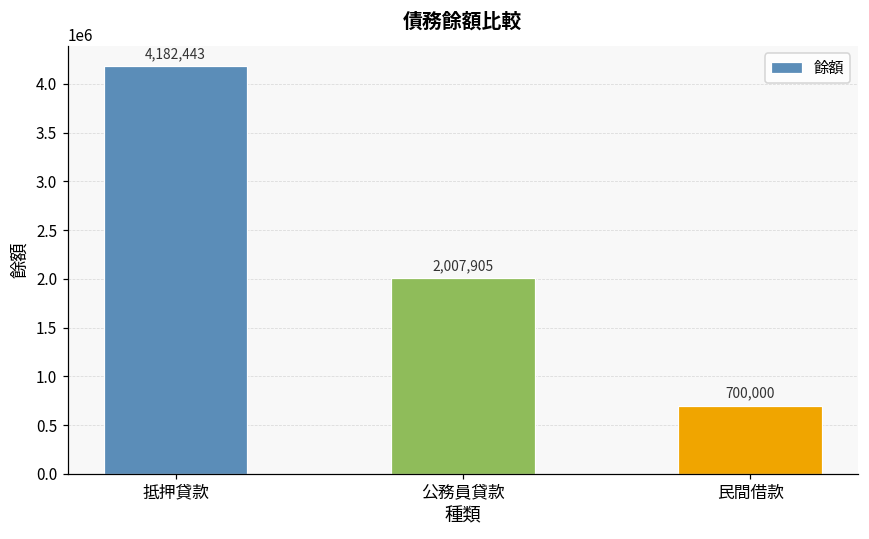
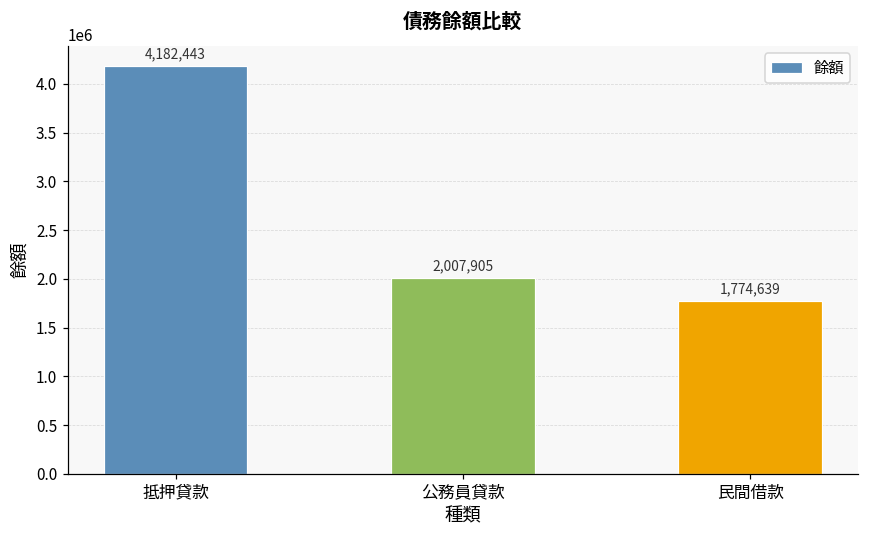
  {
    "抵押貸款": "4,182,443",
    "公務員貸款": "2,007,905",
-   "民間借款": "700,000"
+   "民間借款": "1,774,639"
  }
